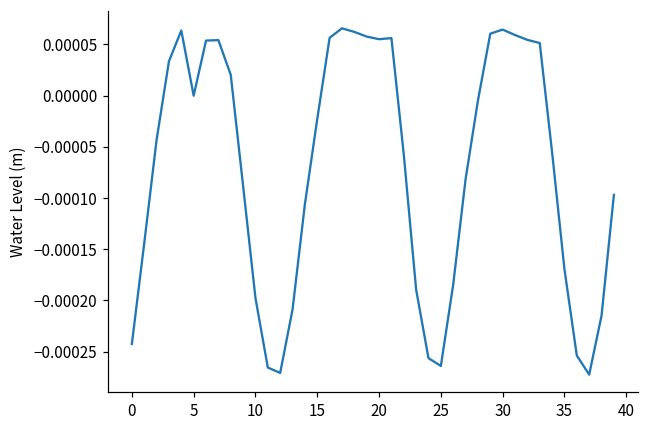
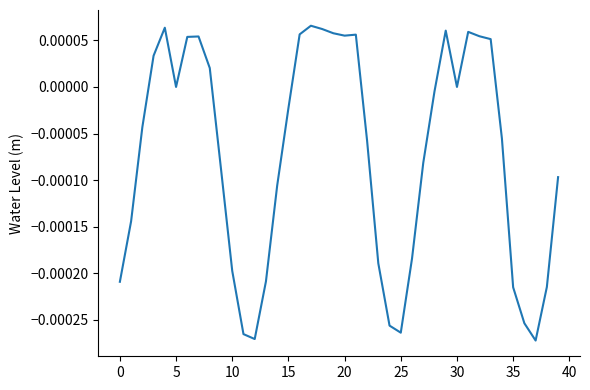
  {
-   "0": -0.00024,
+   "0": -0.00021,
    "5": 0.00000,
    "10": -0.00020,
    "15": -0.00002,
    "20": 0.00006,
    "25": -0.00026,
-   "30": 0.0001,
-   "35": -0.00017
+   "30": 0.0000,
+   "35": -0.00022
  }
